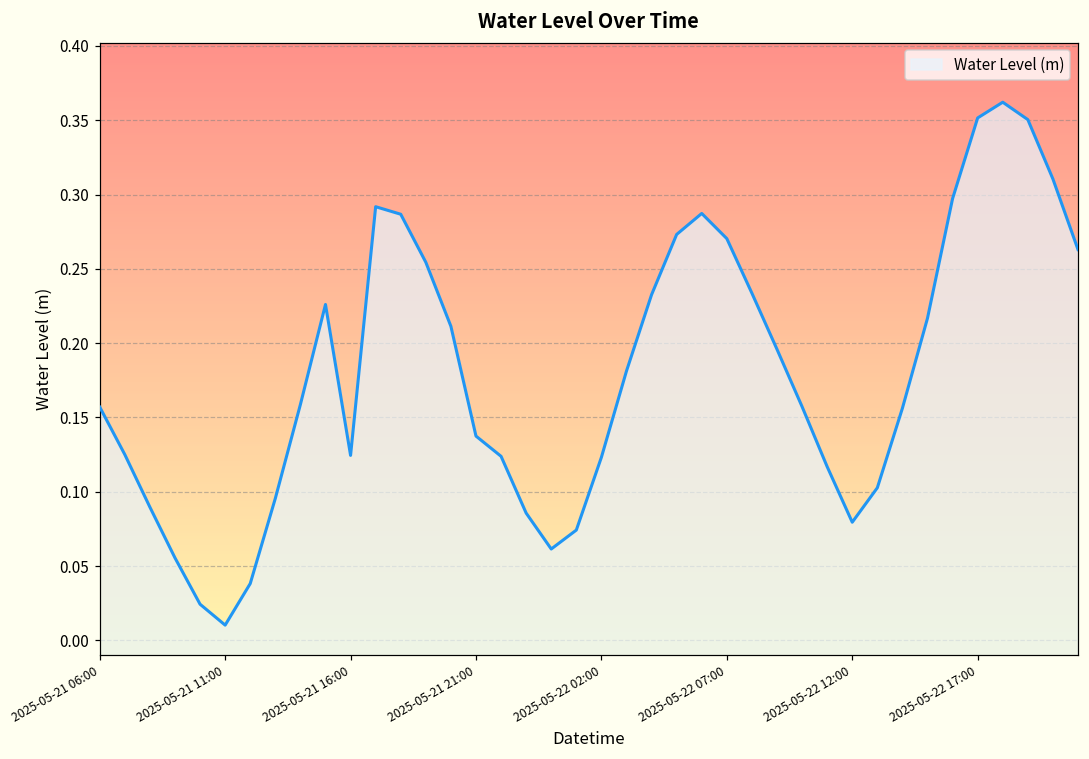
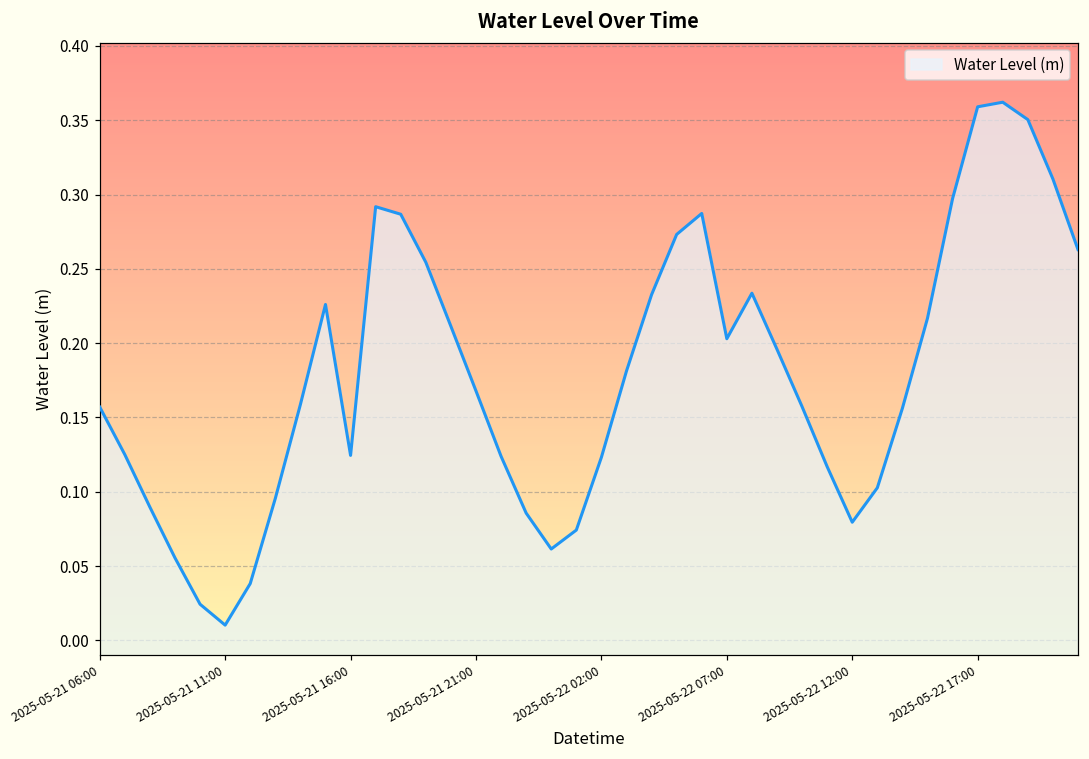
  {
    "2025-05-21 06:00": 0.157,
    "2025-05-21 11:00": 0.010,
    "2025-05-21 16:00": 0.124,
-   "2025-05-21 21:00": 0.137,
+   "2025-05-21 21:00": 0.168,
    "2025-05-22 02:00": 0.123,
-   "2025-05-22 07:00": 0.270,
+   "2025-05-22 07:00": 0.203,
    "2025-05-22 12:00": 0.079,
-   "2025-05-22 17:00": 0.352
+   "2025-05-22 17:00": 0.359
  }
